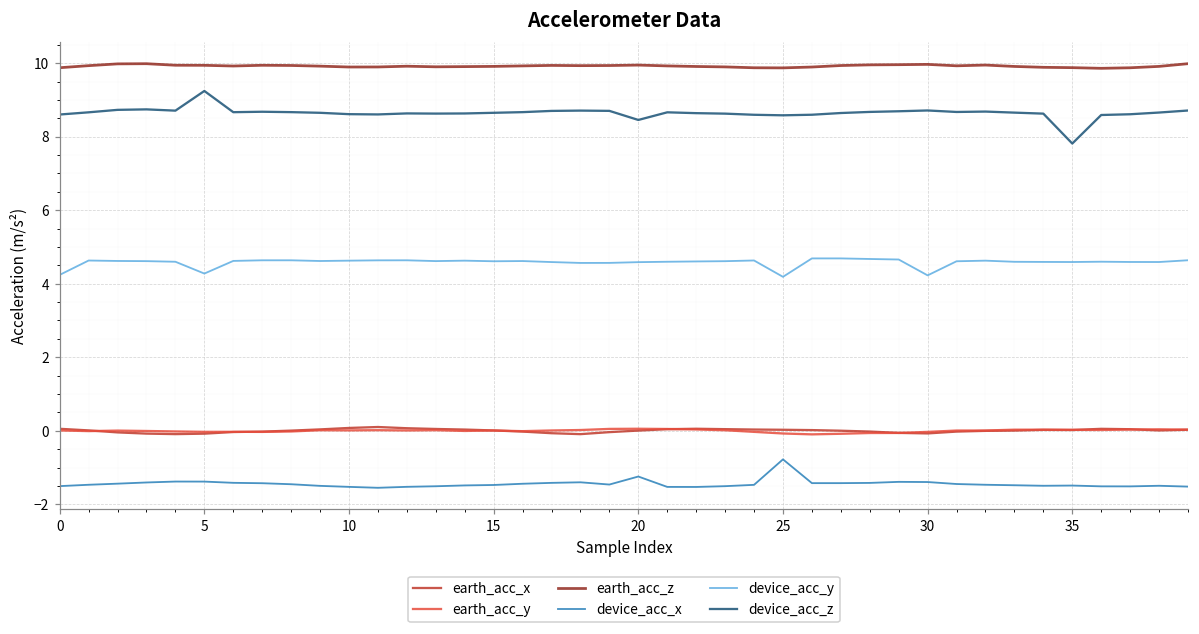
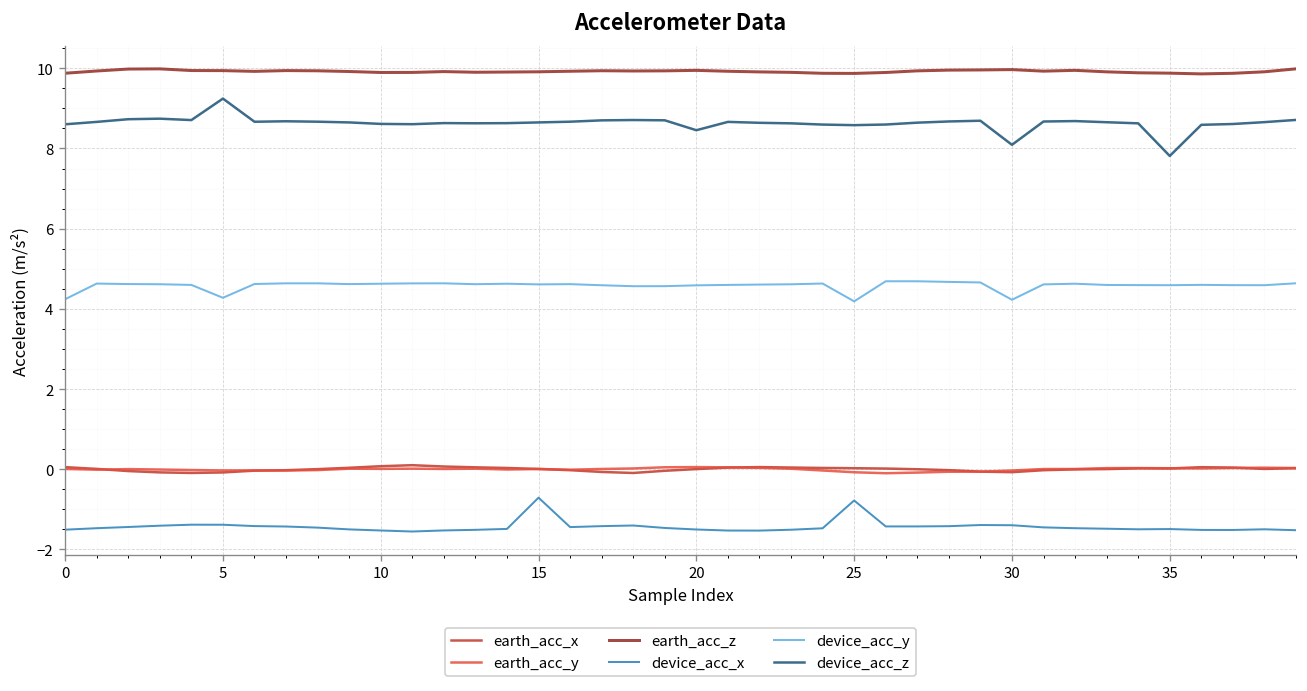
  {
    "device_acc_x": {
      "0": -1.5,
      "5": -1.4,
      "10": -1.5,
-     "15": -1.5,
-     "20": -1.2,
+     "15": -0.7,
+     "20": -1.5,
      "25": -0.8,
      "30": -1.4,
      "35": -1.5
    },
    "device_acc_y": {
      "0": 4.2,
      "5": 4.3,
      "10": 4.6,
      "15": 4.6,
      "20": 4.6,
      "25": 4.2,
      "30": 4.2,
      "35": 4.6
    },
    "device_acc_z": {
      "0": 8.6,
      "5": 9.2,
      "10": 8.6,
      "15": 8.7,
      "20": 8.5,
      "25": 8.6,
-     "30": 8.7,
+     "30": 8.1,
      "35": 7.8
    }
  }
